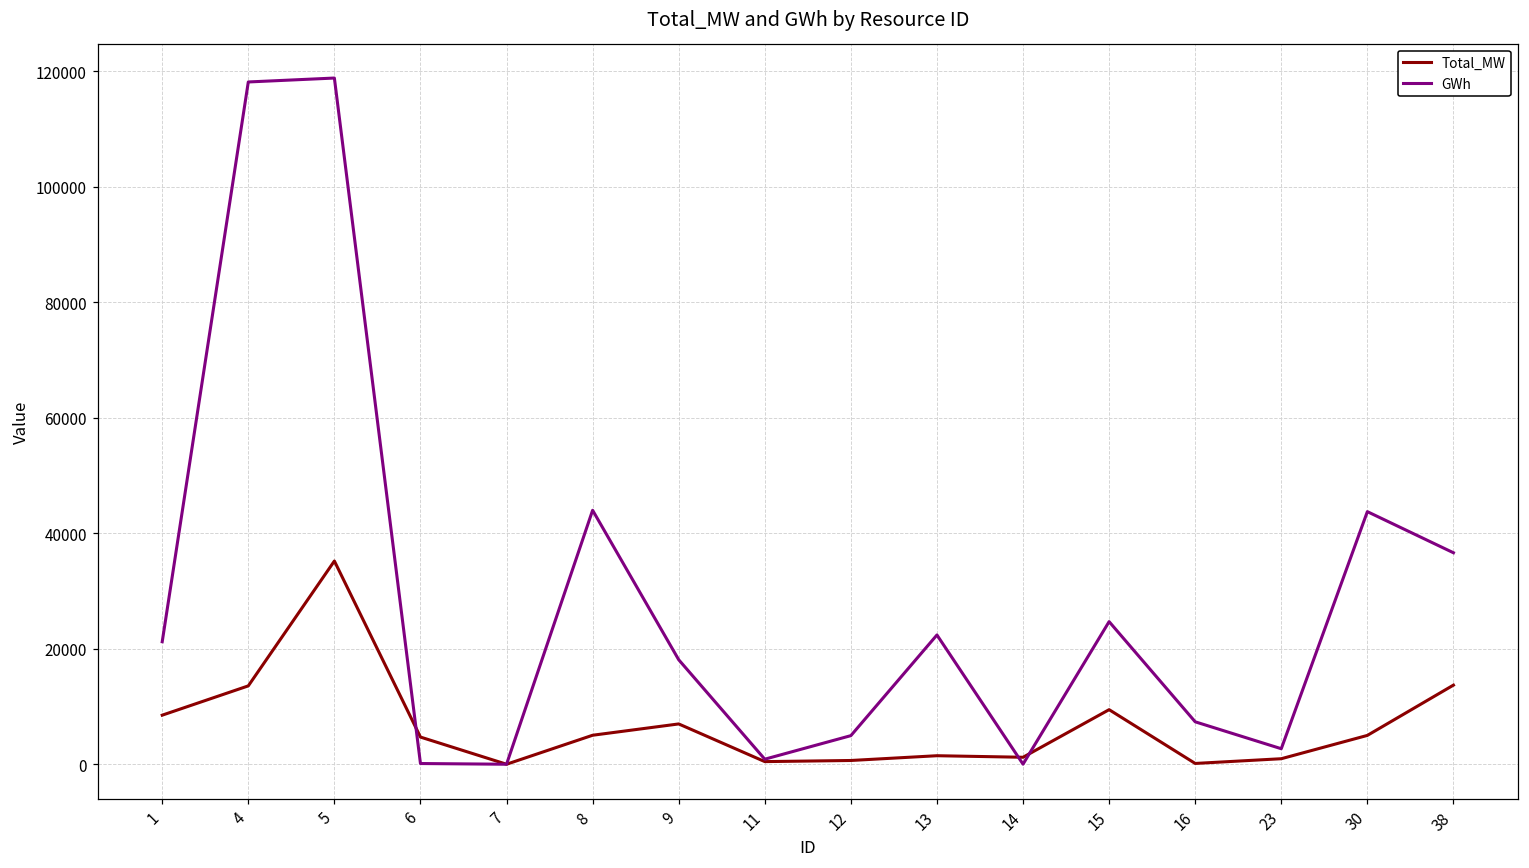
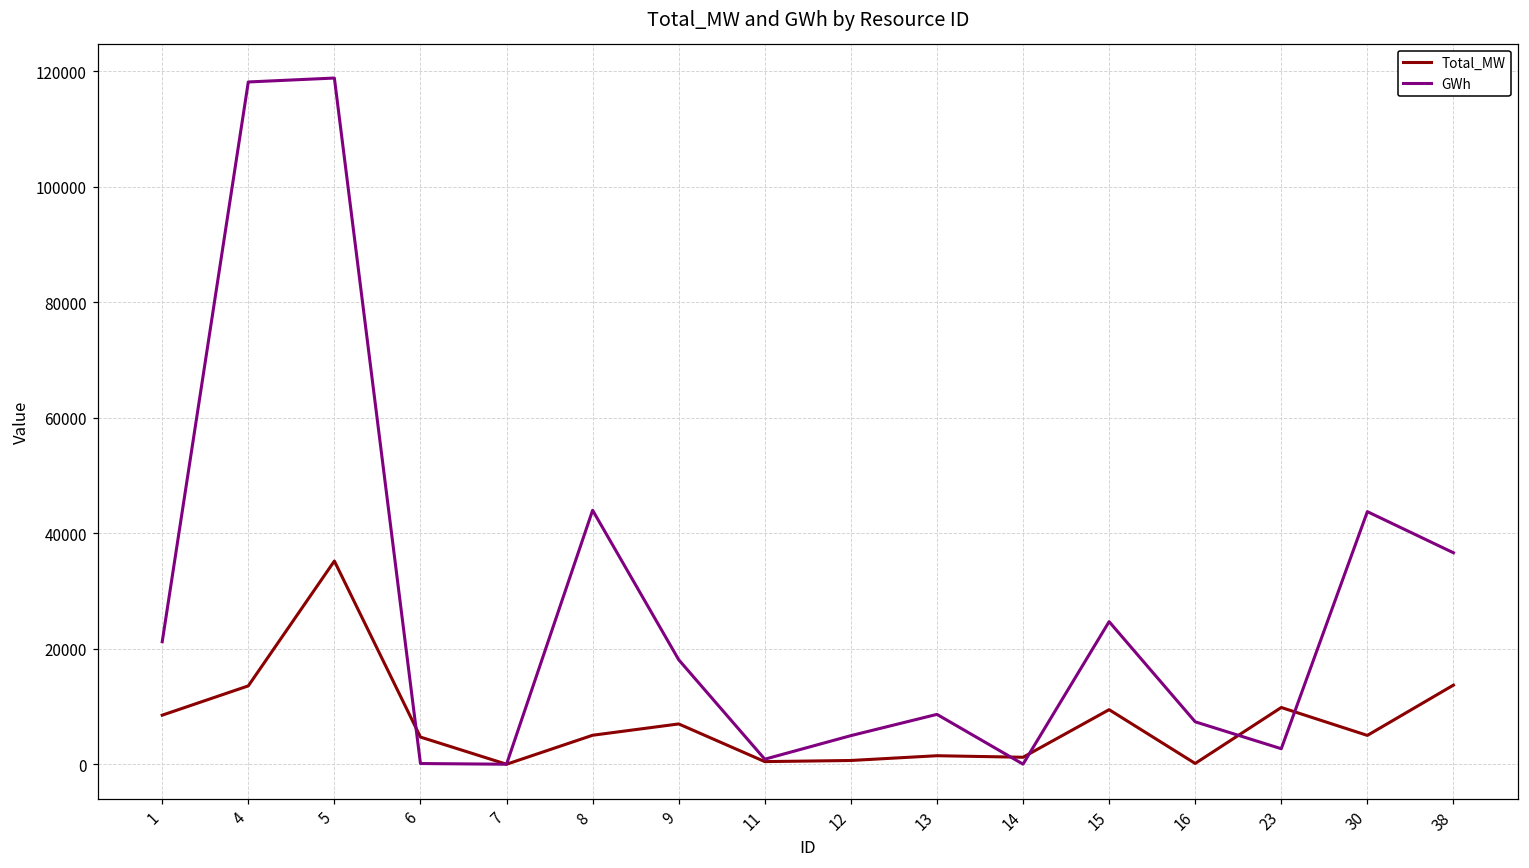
  {
    "Total_MW": {
      "1": 8000,
      "4": 14000,
      "5": 35000,
      "6": 5000,
      "8": 5000,
      "9": 7000,
      "12": 1000,
      "13": 1000,
      "14": 1000,
      "15": 9000,
      "16": 0,
-     "23": 1000,
+     "23": 10000,
      "30": 5000,
      "38": 14000
    },
    "GWh": {
      "1": 21000,
      "4": 118000,
      "5": 119000,
      "6": 0,
      "8": 44000,
      "9": 18000,
      "12": 5000,
-     "13": 22000,
+     "13": 9000,
      "14": 0,
      "15": 25000,
      "16": 7000,
      "23": 3000,
      "30": 44000,
      "38": 37000
    }
  }
